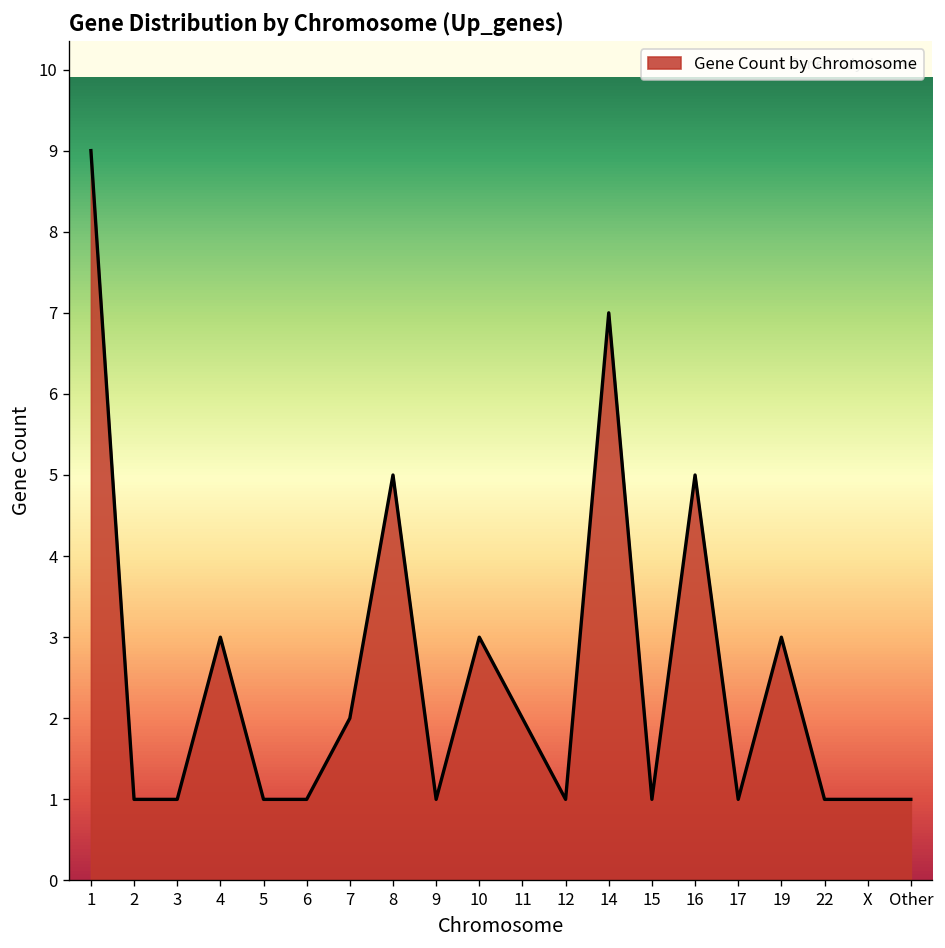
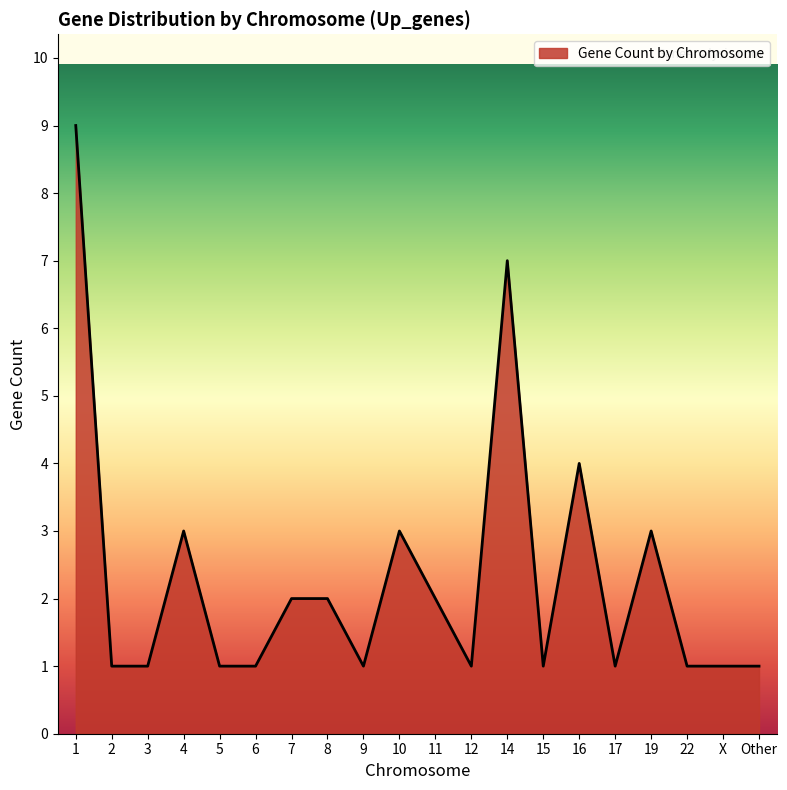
  {
    "1": 9,
    "2": 1,
    "3": 1,
    "4": 3,
    "5": 1,
    "6": 1,
    "7": 2,
-   "8": 5,
+   "8": 2,
    "9": 1,
    "10": 3,
    "11": 2,
    "12": 1,
    "14": 7,
    "15": 1,
-   "16": 5,
+   "16": 4,
    "17": 1,
    "19": 3,
    "22": 1,
    "X": 1,
    "Other": 1
  }
